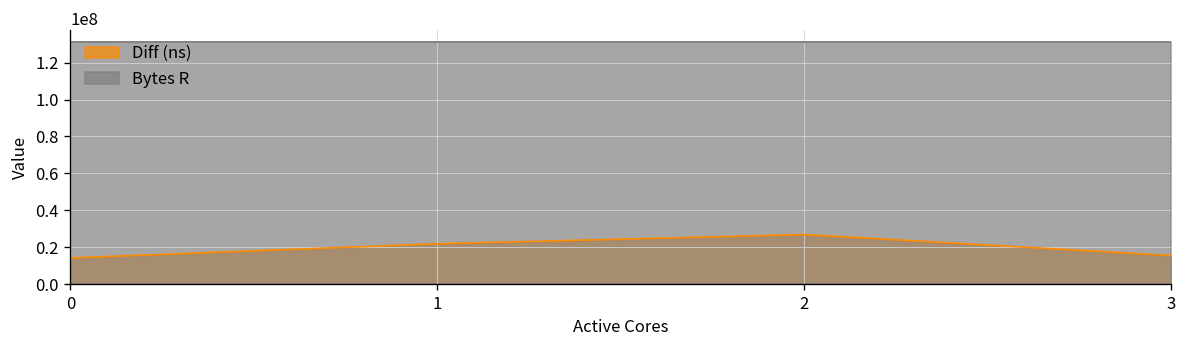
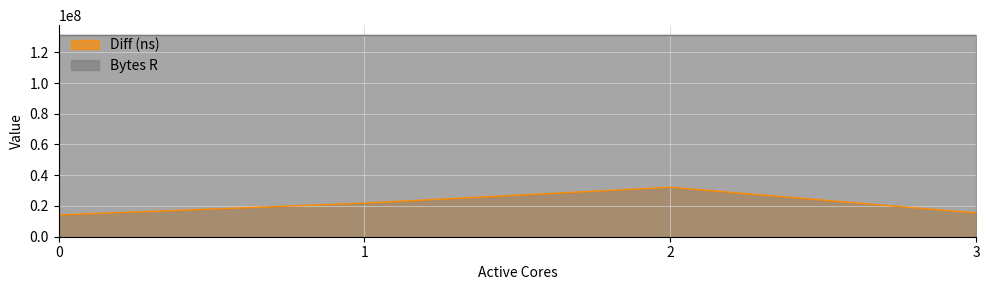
  {
    "Diff (ns)": {
      "0": 14000000,
      "1": 22000000,
-     "2": 27000000,
+     "2": 32000000,
      "3": 15000000
    },
    "Bytes R": {
      "0": 131000000,
      "1": 131000000,
      "2": 131000000,
      "3": 131000000
    }
  }
